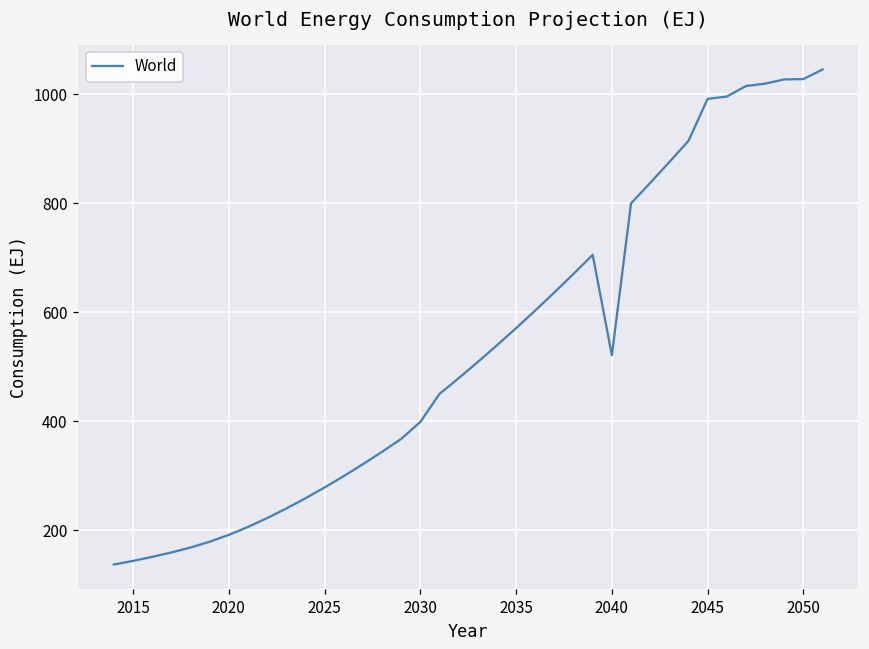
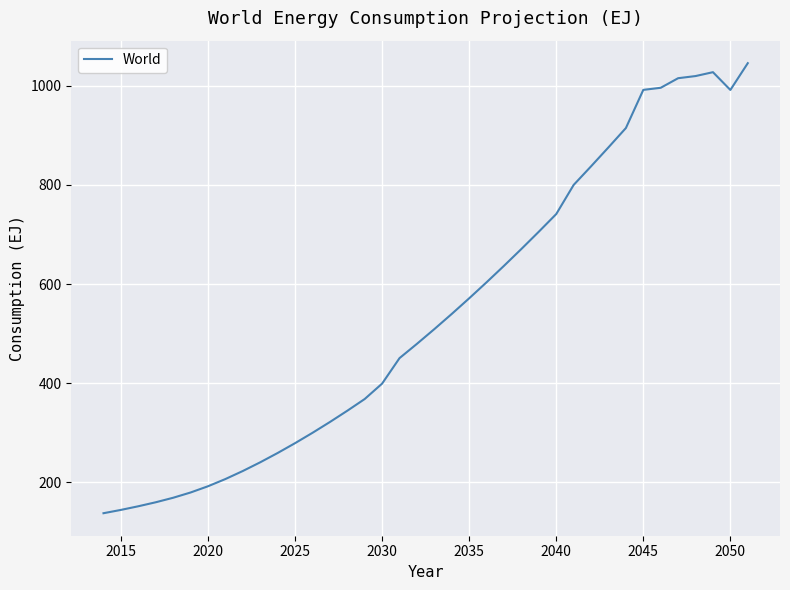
  {
    "2015": 140,
    "2020": 190,
    "2025": 280,
    "2030": 400,
    "2035": 570,
-   "2040": 520,
+   "2040": 740,
    "2045": 990,
-   "2050": 1030
+   "2050": 990
  }
